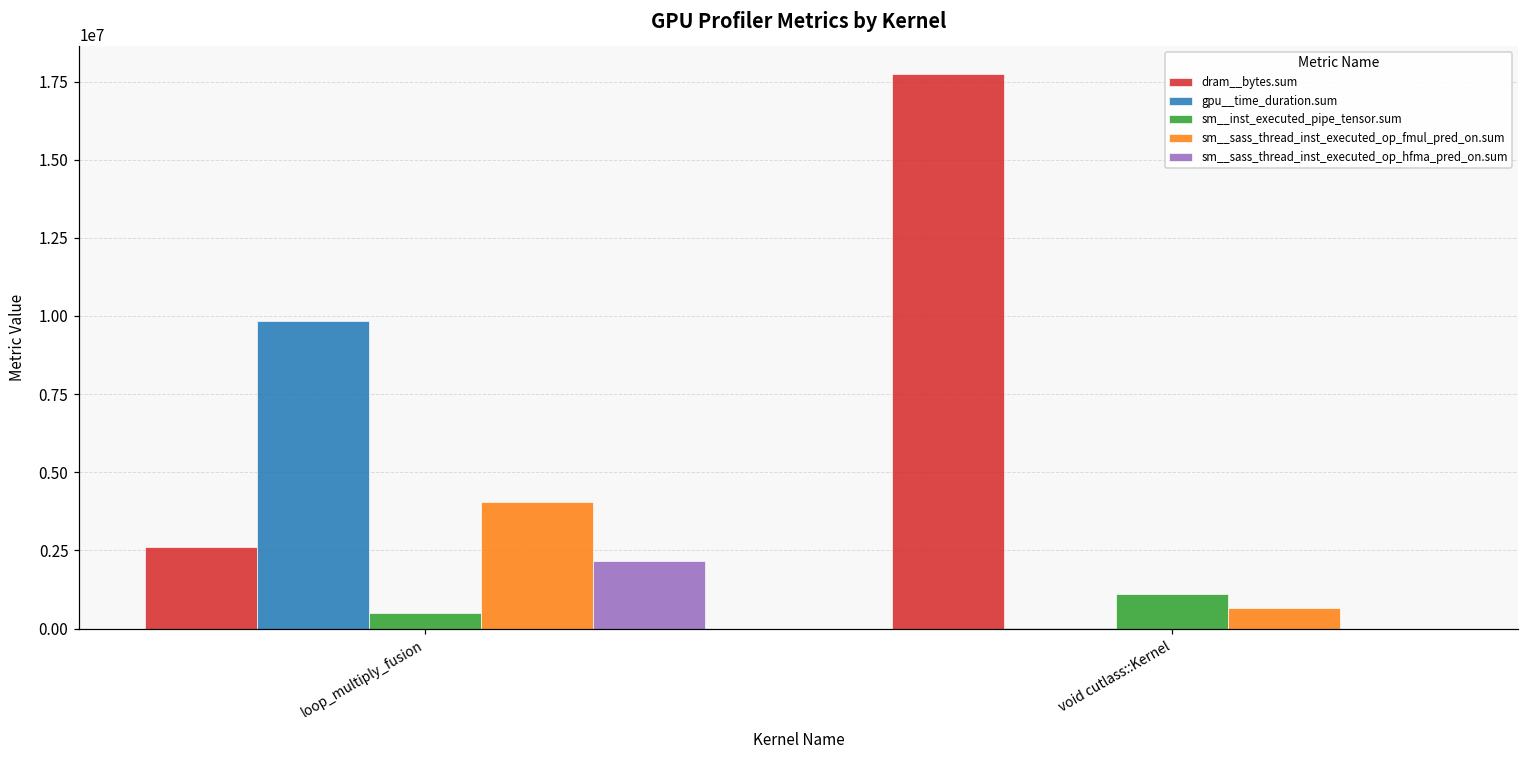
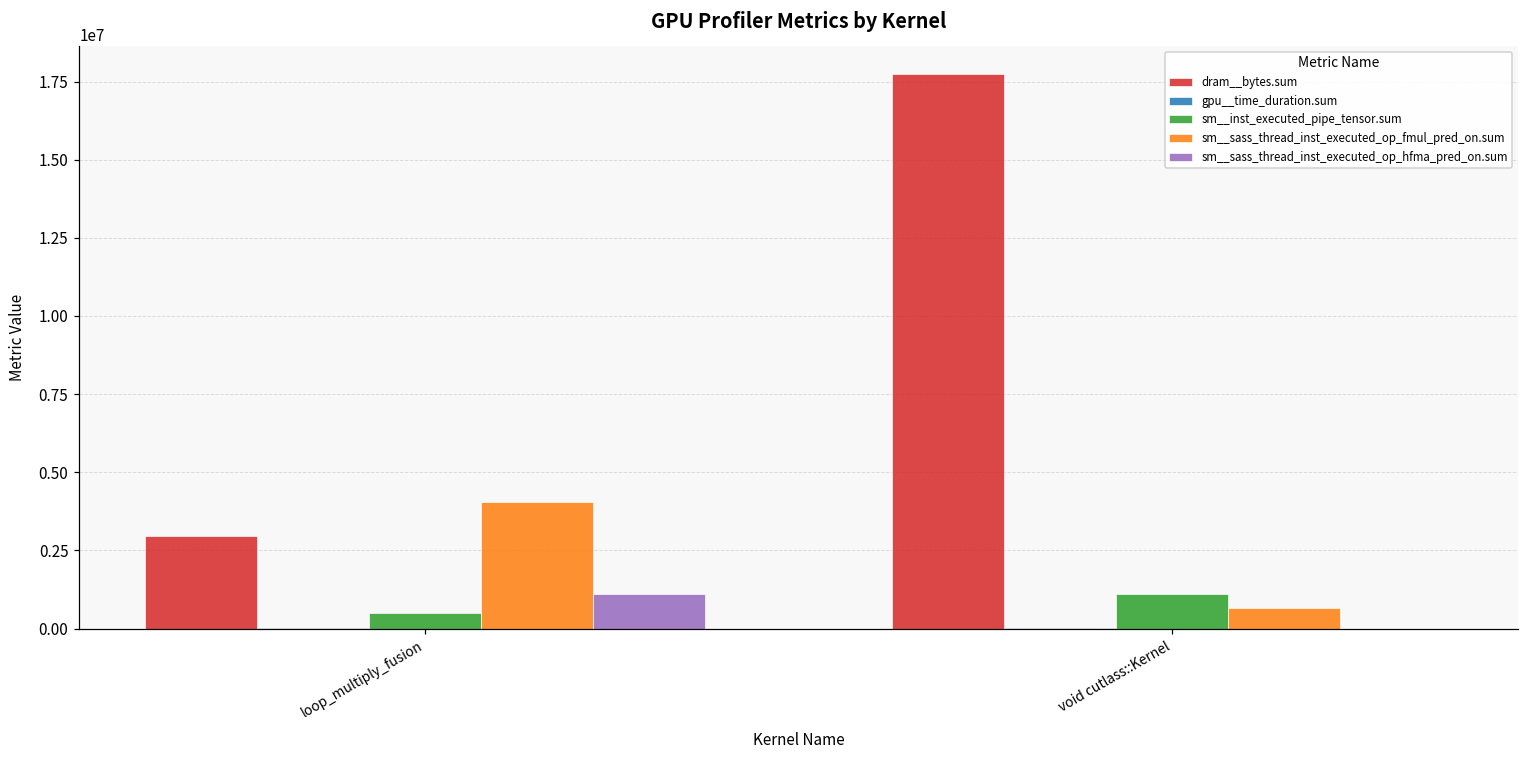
  {
    "dram__bytes.sum": {
-     "loop_multiply_fusion": 2600000,
+     "loop_multiply_fusion": 3000000,
      "void cutlass::Kernel": 17800000
    },
    "gpu__time_duration.sum": {
-     "loop_multiply_fusion": 9800000
+     "loop_multiply_fusion": 0
    },
    "sm__inst_executed_pipe_tensor.sum": {
      "loop_multiply_fusion": 500000,
      "void cutlass::Kernel": 1100000
    },
    "sm__sass_thread_inst_executed_op_fmul_pred_on.sum": {
      "loop_multiply_fusion": 4000000,
      "void cutlass::Kernel": 600000
    },
    "sm__sass_thread_inst_executed_op_hfma_pred_on.sum": {
-     "loop_multiply_fusion": 2200000,
+     "loop_multiply_fusion": 1100000,
      "void cutlass::Kernel": 0
    }
  }
